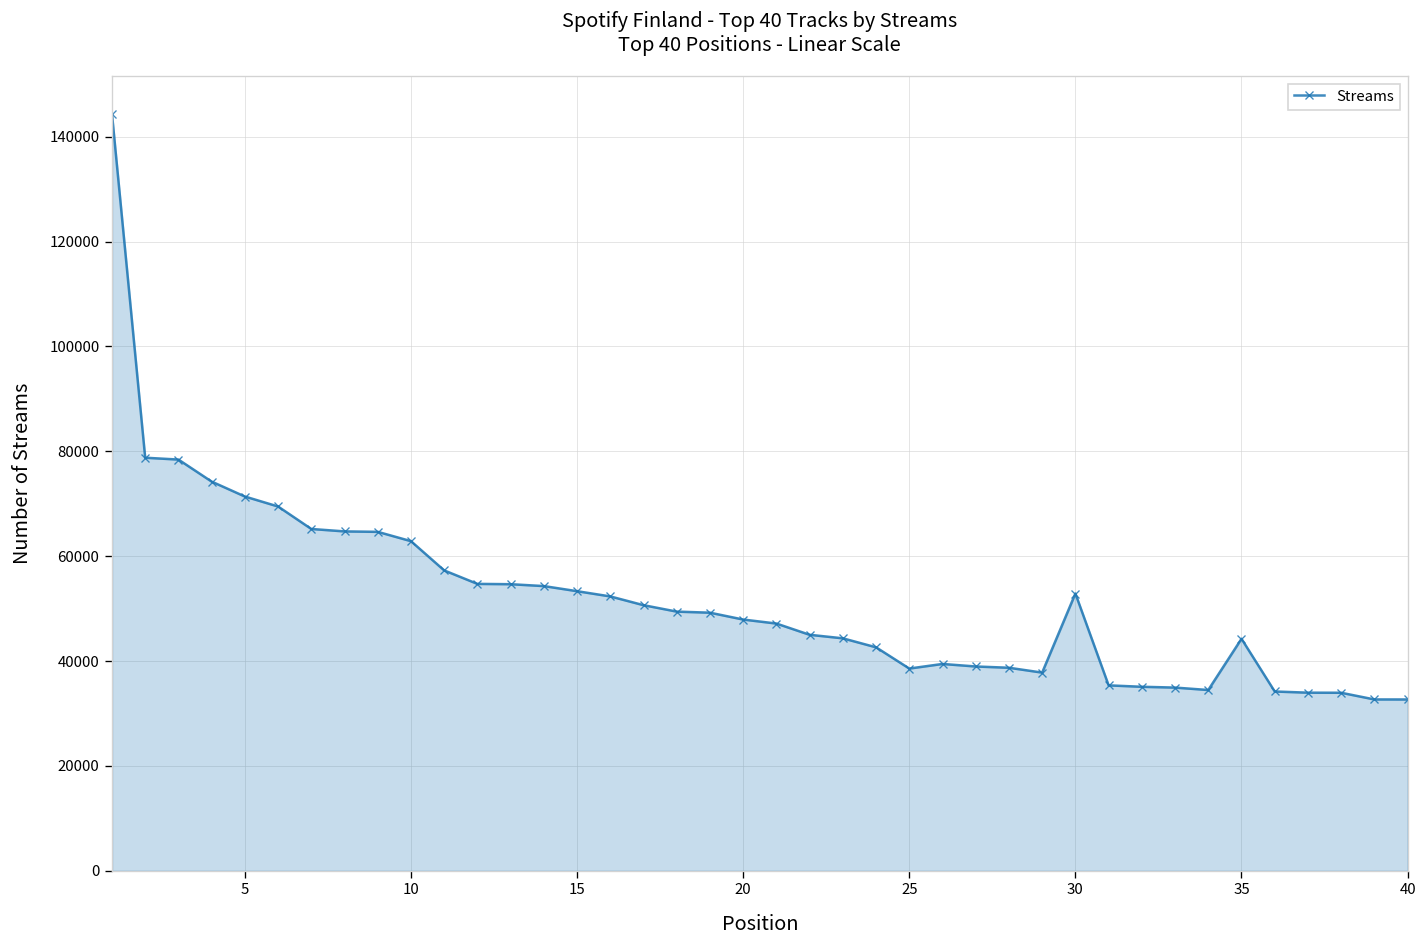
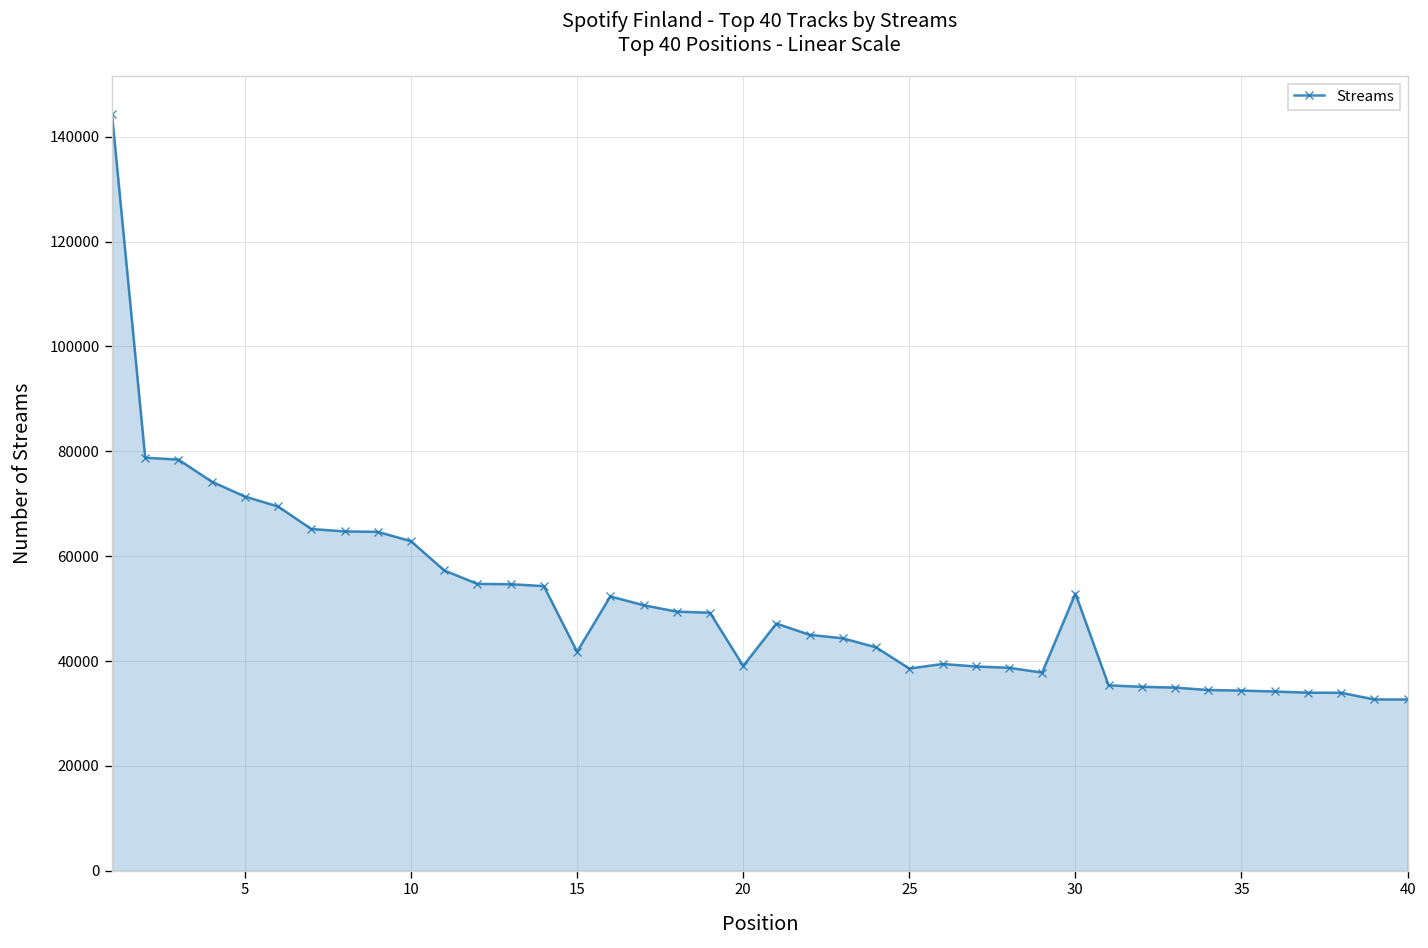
  {
    "5": 71000,
    "10": 63000,
-   "15": 53000,
-   "20": 48000,
+   "15": 42000,
+   "20": 39000,
    "25": 39000,
    "30": 53000,
-   "35": 44000,
+   "35": 34000,
    "40": 33000
  }
